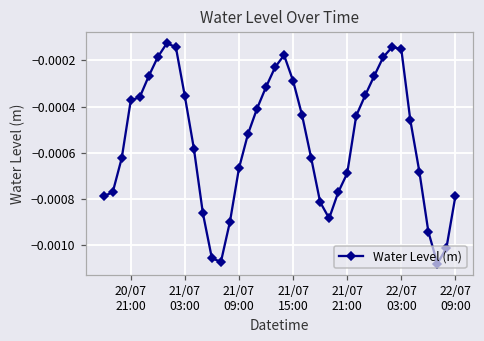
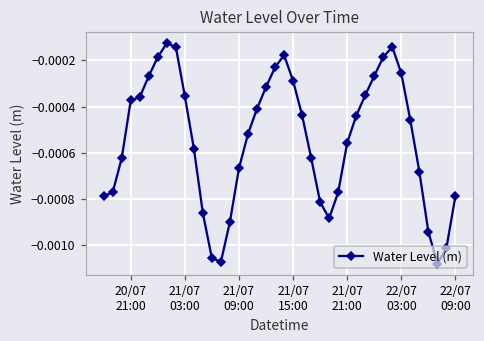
  {
    "20/07 21:00": -0.00037,
    "21/07 03:00": -0.00036,
    "21/07 09:00": -0.00067,
    "21/07 15:00": -0.00029,
-   "21/07 21:00": -0.00069,
-   "22/07 03:00": -0.00015,
+   "21/07 21:00": -0.00056,
+   "22/07 03:00": -0.00026,
    "22/07 09:00": -0.00079
  }
